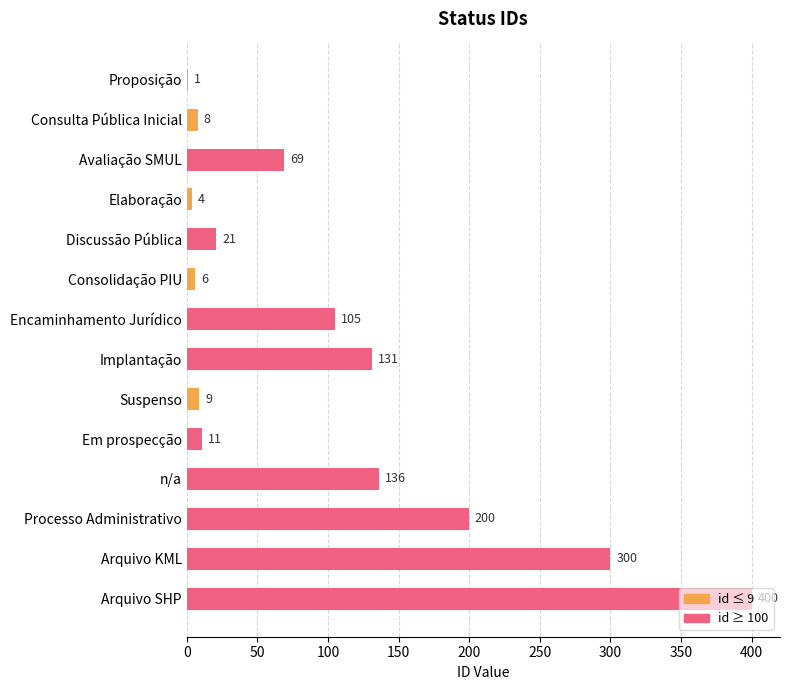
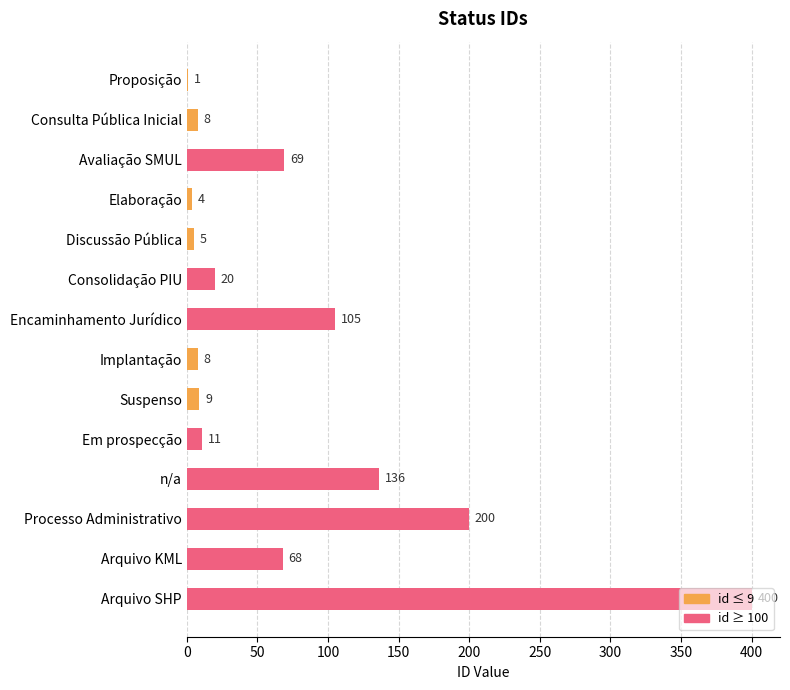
  {
    "Proposição": 1,
    "Consulta Pública Inicial": 8,
    "Avaliação SMUL": 69,
    "Elaboração": 4,
-   "Discussão Pública": 21,
-   "Consolidação PIU": 6,
+   "Discussão Pública": 5,
+   "Consolidação PIU": 20,
    "Encaminhamento Jurídico": 105,
-   "Implantação": 131,
+   "Implantação": 8,
    "Suspenso": 9,
    "Em prospecção": 11,
    "n/a": 136,
    "Processo Administrativo": 200,
-   "Arquivo KML": 300
+   "Arquivo KML": 68
  }
